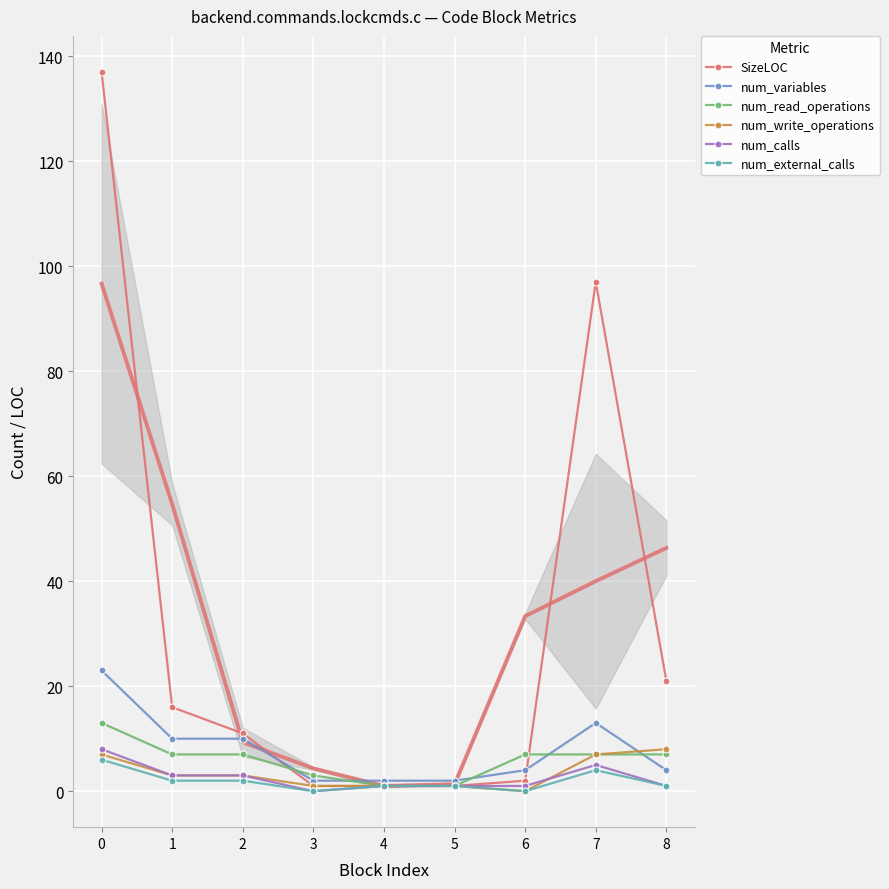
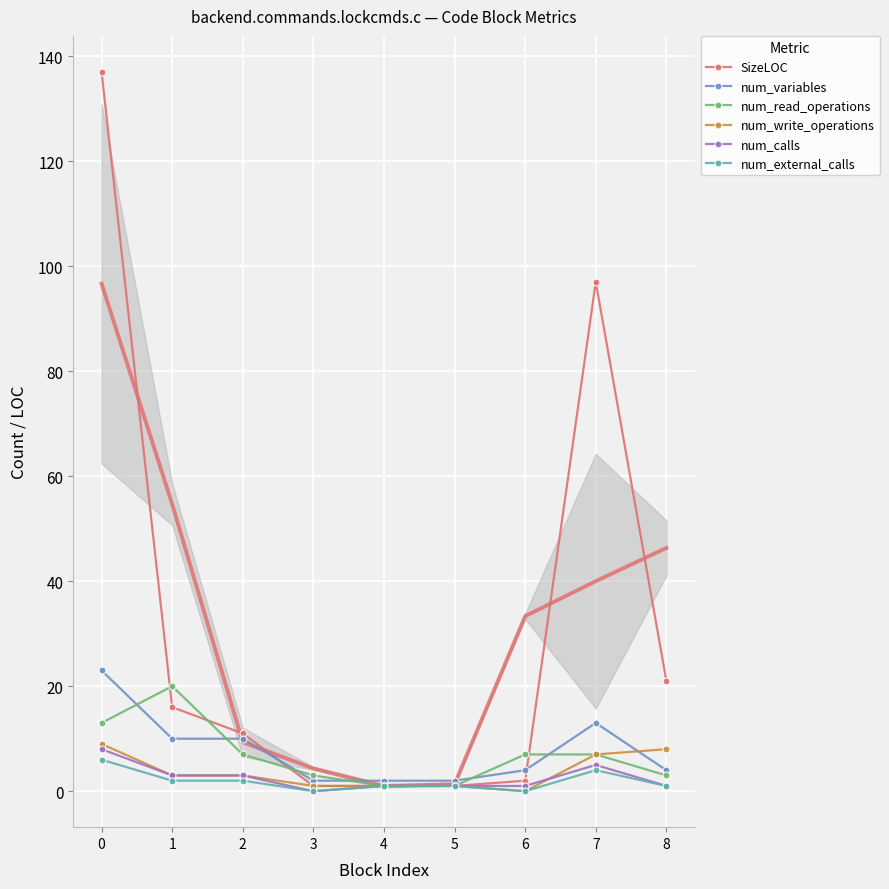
  {
    "num_read_operations": {
      "0": 13,
-     "1": 7,
+     "1": 20,
      "2": 7,
      "3": 3,
      "6": 7,
-     "8": 7
+     "8": 3
    },
    "num_write_operations": {
-     "0": 7,
+     "0": 9,
      "8": 8
    }
  }
